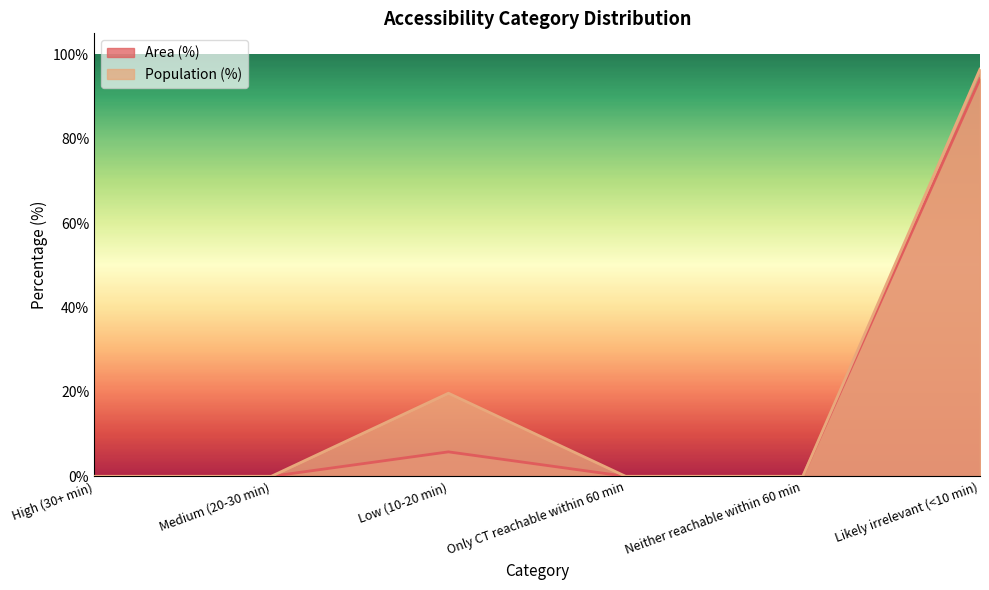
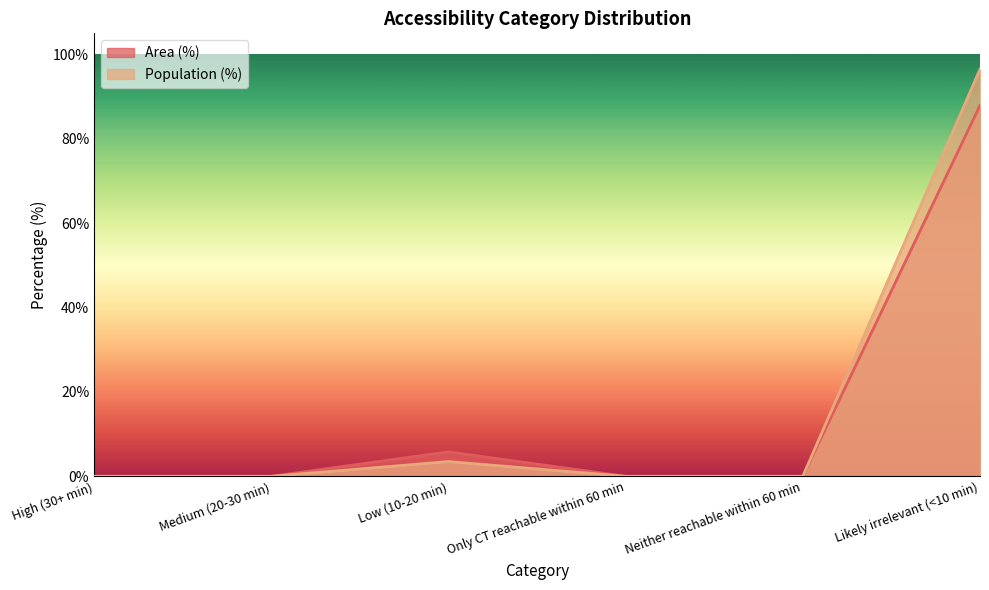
  {
    "Area (%)": {
      "Low (10-20 min)": "6%",
-     "Likely irrelevant (<10 min)": "94%"
+     "Likely irrelevant (<10 min)": "88%"
    },
    "Population (%)": {
-     "Low (10-20 min)": "20%",
+     "Low (10-20 min)": "4%",
      "Likely irrelevant (<10 min)": "97%"
    }
  }
